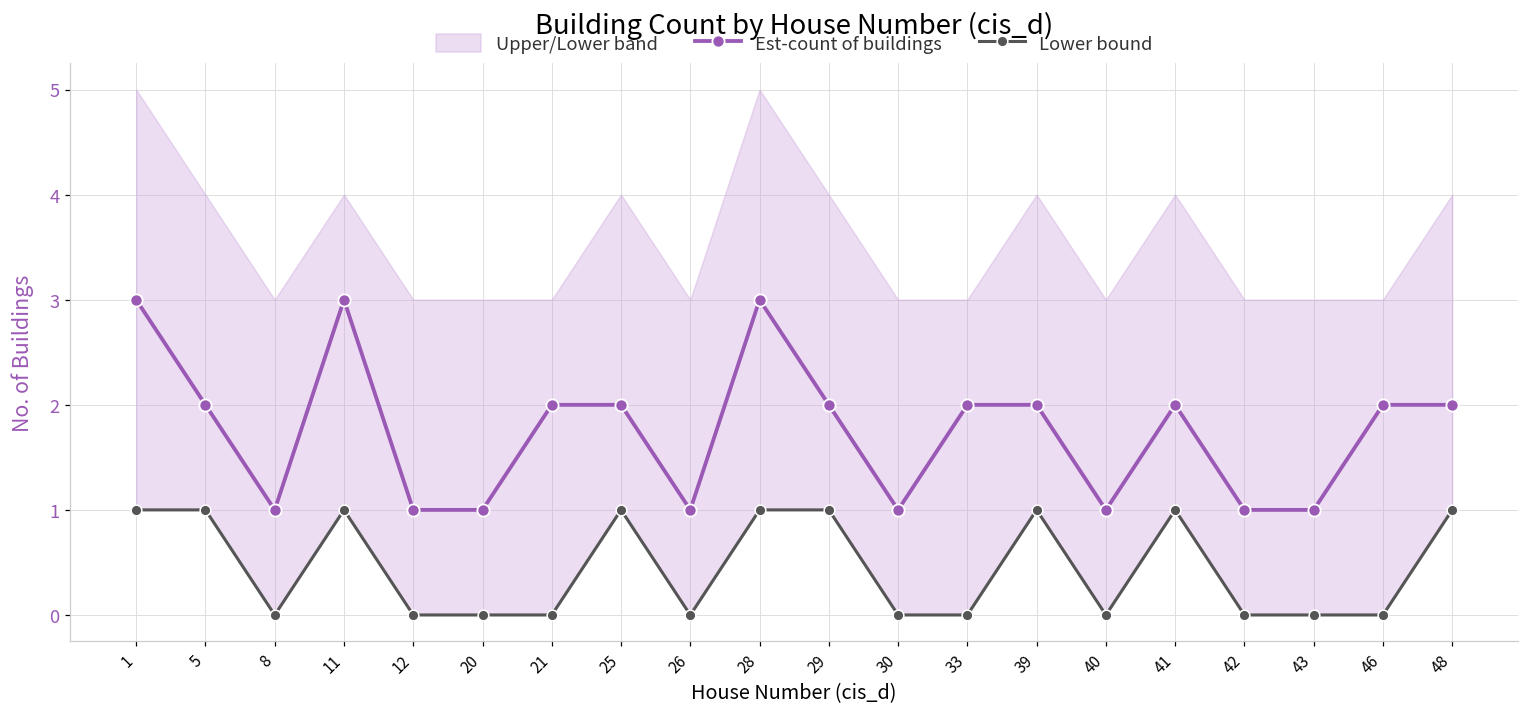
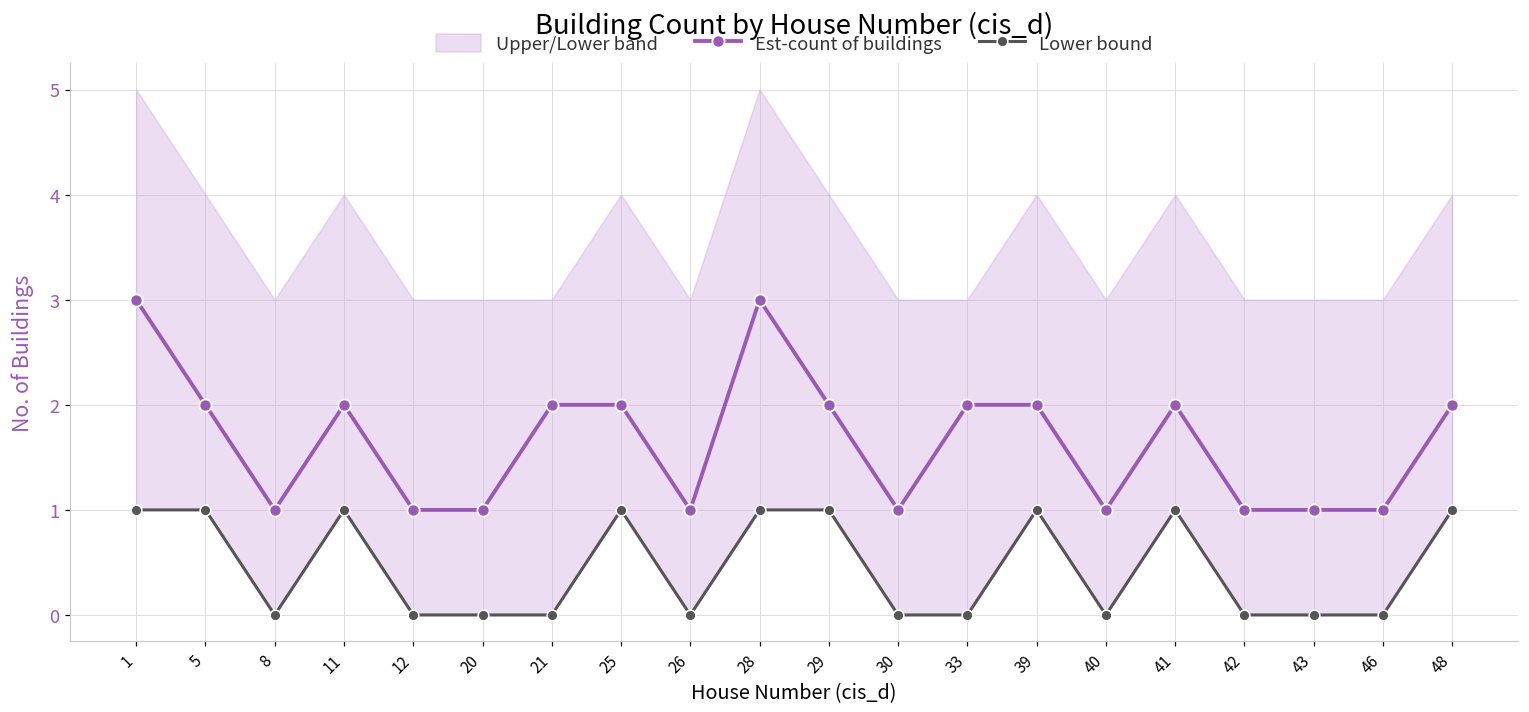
  {
    "Est-count of buildings": {
      "1": 3,
      "5": 2,
      "8": 1,
-     "11": 3,
+     "11": 2,
      "12": 1,
      "20": 1,
      "21": 2,
      "25": 2,
      "26": 1,
      "28": 3,
      "29": 2,
      "30": 1,
      "33": 2,
      "39": 2,
      "40": 1,
      "41": 2,
      "42": 1,
      "43": 1,
-     "46": 2,
+     "46": 1,
      "48": 2
    },
    "Lower bound": {
      "1": 1,
      "5": 1,
      "8": 0,
      "11": 1,
      "12": 0,
      "20": 0,
      "21": 0,
      "25": 1,
      "26": 0,
      "28": 1,
      "29": 1,
      "30": 0,
      "33": 0,
      "39": 1,
      "40": 0,
      "41": 1,
      "42": 0,
      "43": 0,
      "46": 0,
      "48": 1
    }
  }
